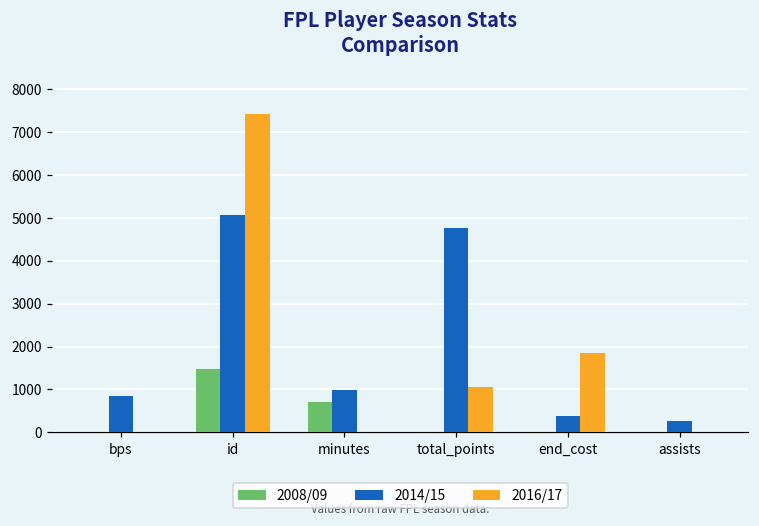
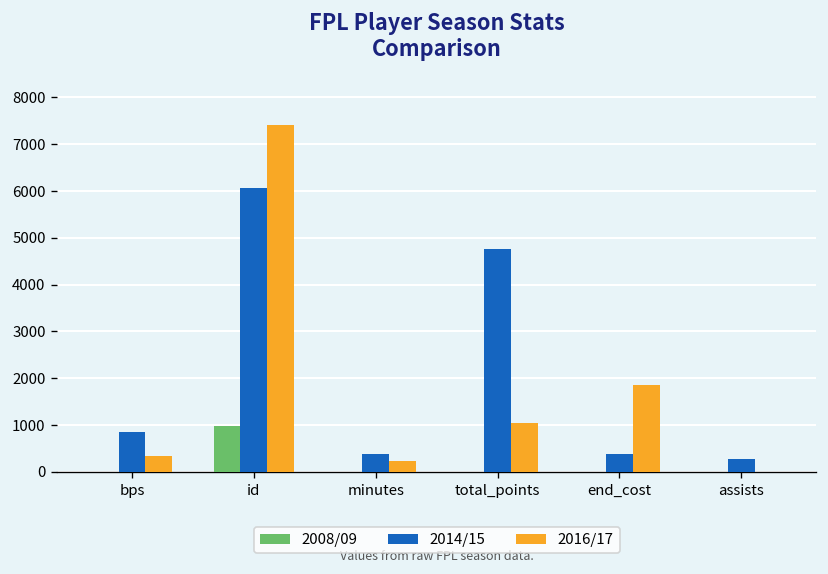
  {
    "2008/09": {
      "bps": 0,
-     "id": 1500,
-     "minutes": 700,
+     "id": 1000,
+     "minutes": 0,
      "assists": 0
    },
    "2014/15": {
      "bps": 800,
-     "id": 5100,
-     "minutes": 1000,
+     "id": 6100,
+     "minutes": 400,
      "total_points": 4800,
      "end_cost": 400,
      "assists": 300
    },
    "2016/17": {
-     "bps": 0,
+     "bps": 300,
      "id": 7400,
-     "minutes": 0,
+     "minutes": 200,
      "total_points": 1000,
      "end_cost": 1800,
      "assists": 0
    }
  }
